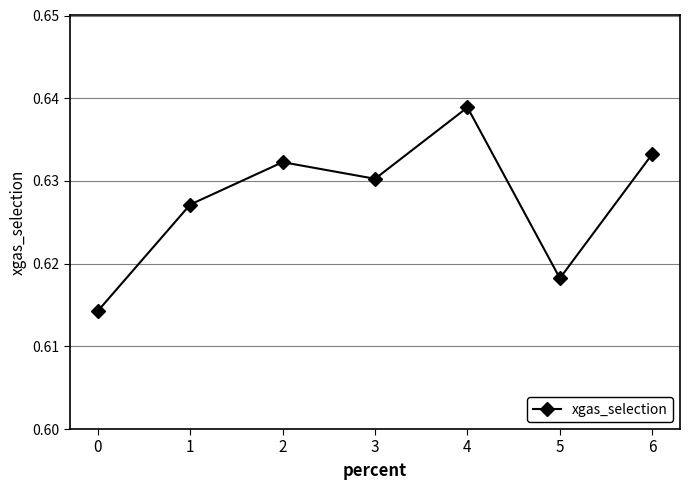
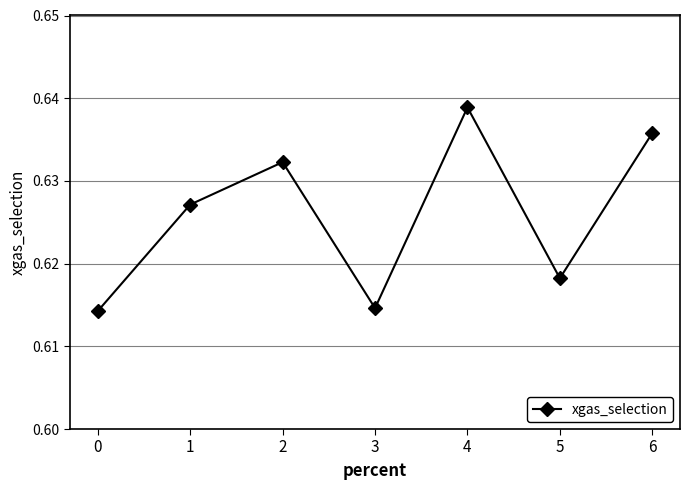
  {
    "0": 0.614,
    "1": 0.627,
    "2": 0.632,
-   "3": 0.630,
+   "3": 0.615,
    "4": 0.639,
    "5": 0.618,
-   "6": 0.633
+   "6": 0.636
  }
